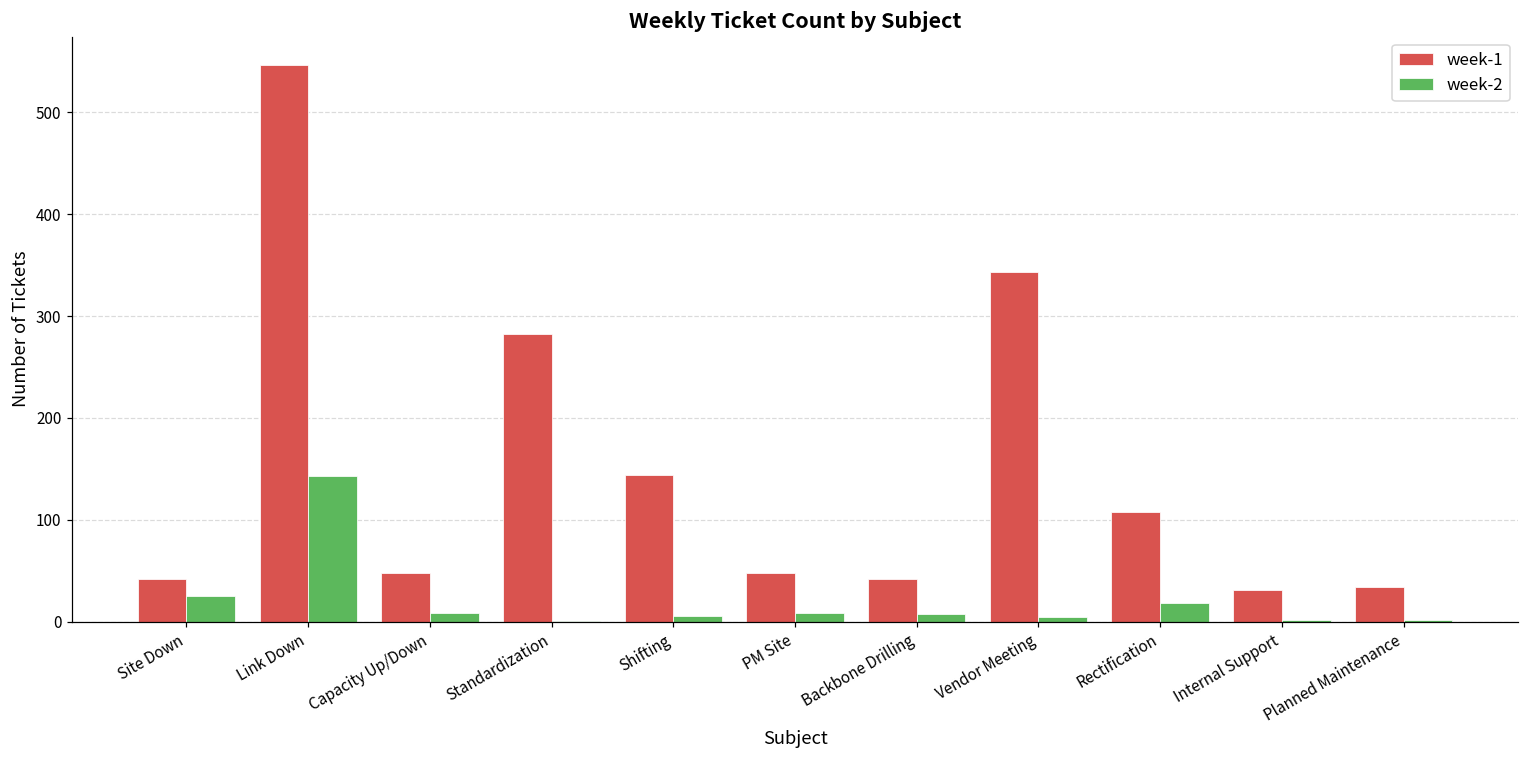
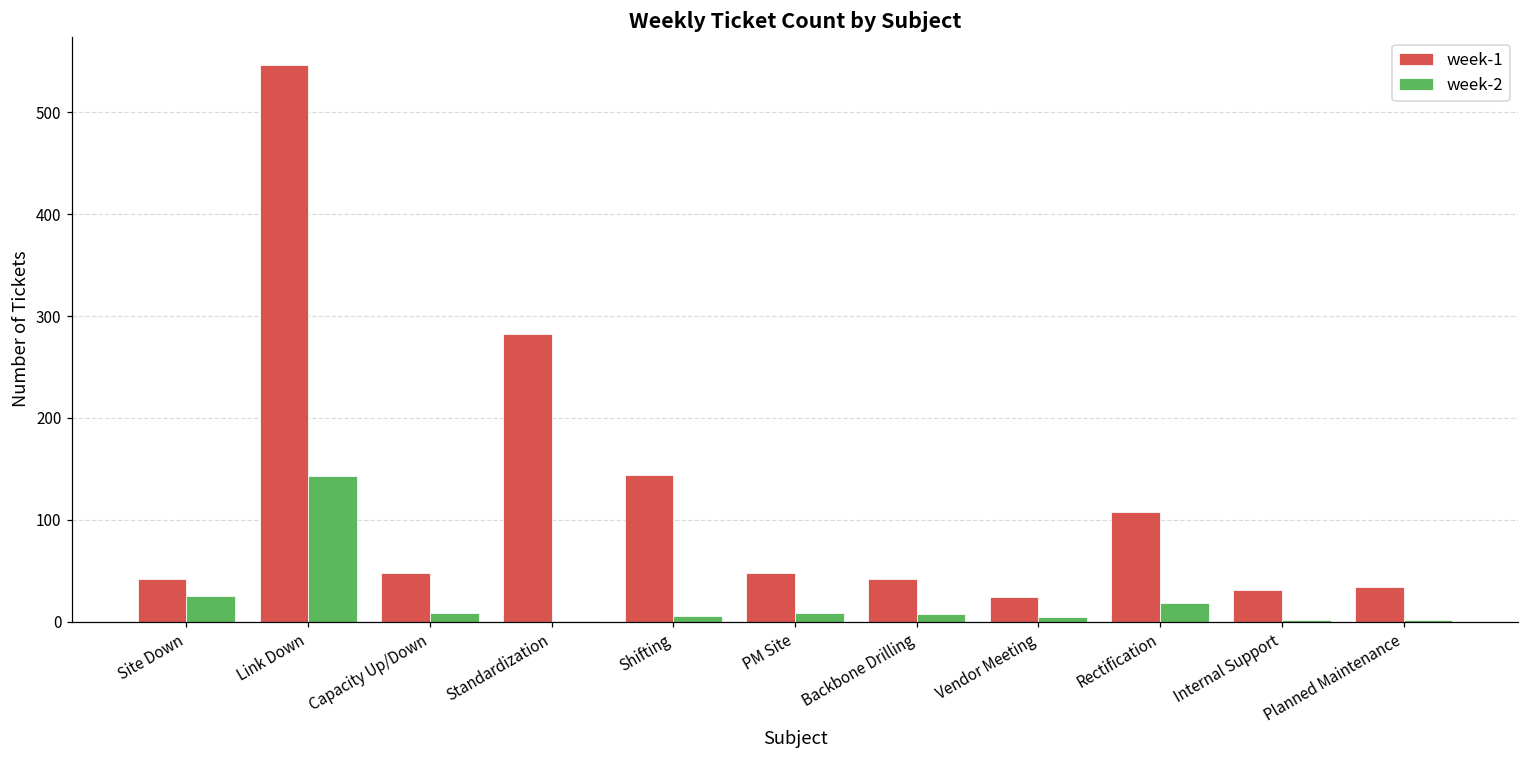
  {
    "week-1": {
      "Site Down": 40,
      "Link Down": 550,
      "Capacity Up/Down": 50,
      "Standardization": 280,
      "Shifting": 140,
      "PM Site": 50,
      "Backbone Drilling": 40,
-     "Vendor Meeting": 340,
+     "Vendor Meeting": 20,
      "Rectification": 110,
      "Internal Support": 30,
      "Planned Maintenance": 30
    },
    "week-2": {
      "Site Down": 30,
      "Link Down": 140,
      "Capacity Up/Down": 10,
      "Shifting": 10,
      "PM Site": 10,
      "Backbone Drilling": 10,
      "Vendor Meeting": 0,
      "Rectification": 20
    }
  }
